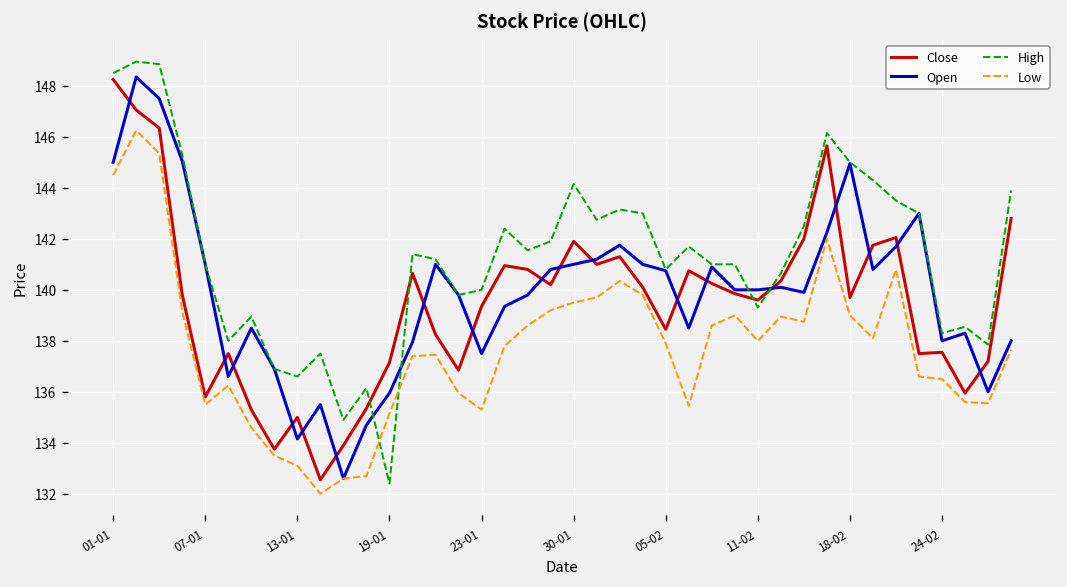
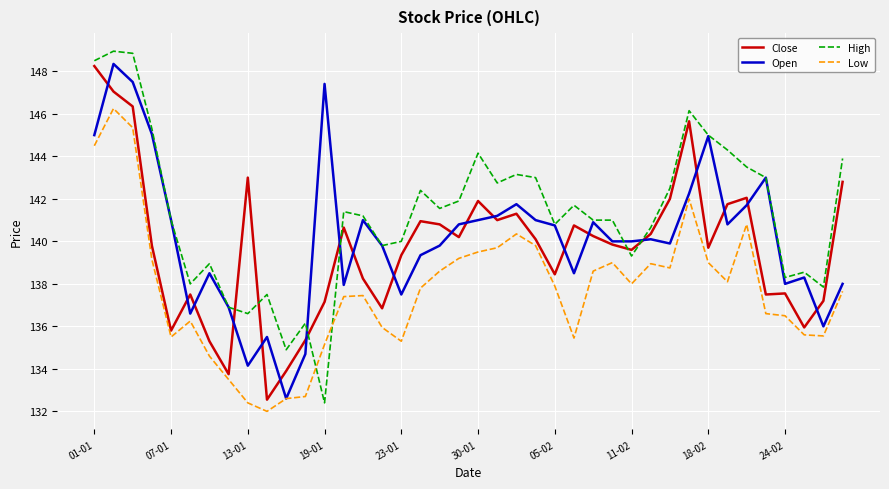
  {
    "Close": {
      "01-01": 148.3,
      "07-01": 135.8,
-     "13-01": 135,
+     "13-01": 143,
      "19-01": 137.2,
      "23-01": 139.4,
      "30-01": 142,
      "05-02": 138.5,
      "11-02": 139.6,
      "18-02": 139.7,
      "24-02": 137.6
    },
    "Open": {
      "01-01": 145.0,
      "13-01": 134.2,
-     "19-01": 136.0,
+     "19-01": 147.4,
      "23-01": 137.5,
      "30-01": 141.0,
      "11-02": 140.0,
      "24-02": 138.0
    },
    "High": {
      "01-01": 148.5,
      "13-01": 136.6,
      "19-01": 132.4,
      "23-01": 140.0,
      "30-01": 144.2,
      "11-02": 139.3,
      "24-02": 138.3
    },
    "Low": {
      "01-01": 144.5,
      "07-01": 135.5,
-     "13-01": 133.1,
+     "13-01": 132.4,
      "19-01": 135.2,
      "23-01": 135.3,
      "30-01": 139.5,
      "05-02": 137.9,
      "11-02": 138.0,
      "18-02": 139.0,
      "24-02": 136.5
    }
  }
